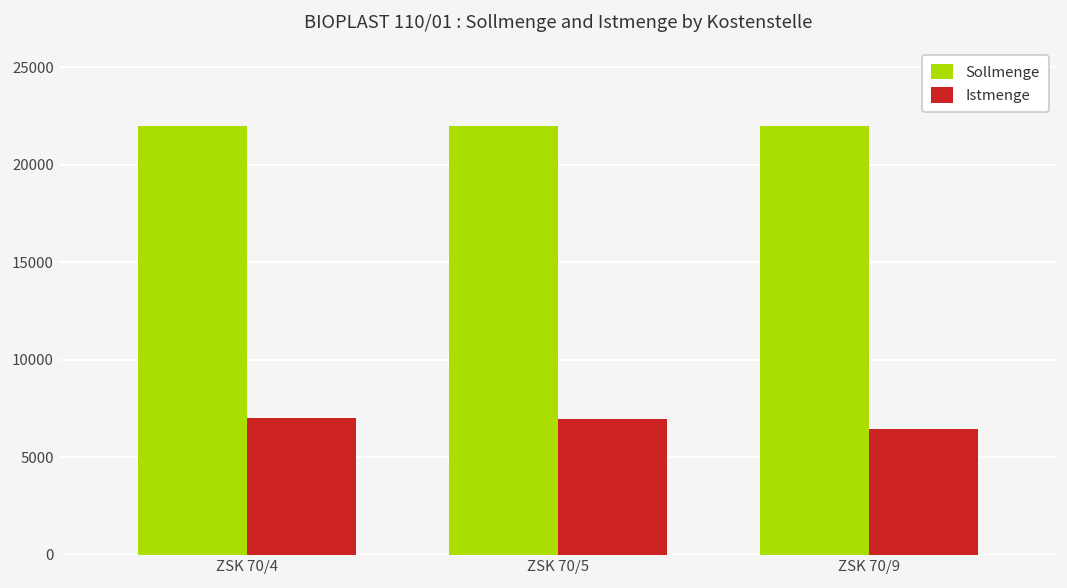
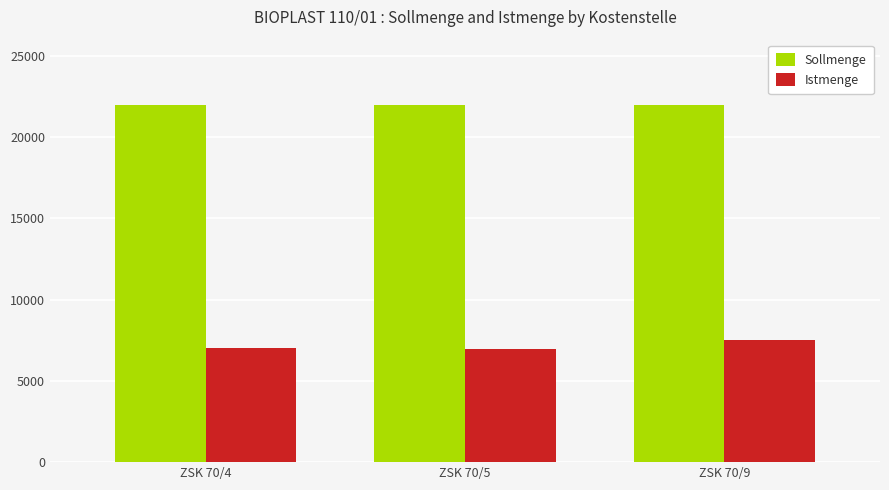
  {
    "Sollmenge": {
      "ZSK 70/4": 22000,
      "ZSK 70/5": 22000,
      "ZSK 70/9": 22000
    },
    "Istmenge": {
      "ZSK 70/4": 7000,
      "ZSK 70/5": 7000,
-     "ZSK 70/9": 6500
+     "ZSK 70/9": 7500
    }
  }
